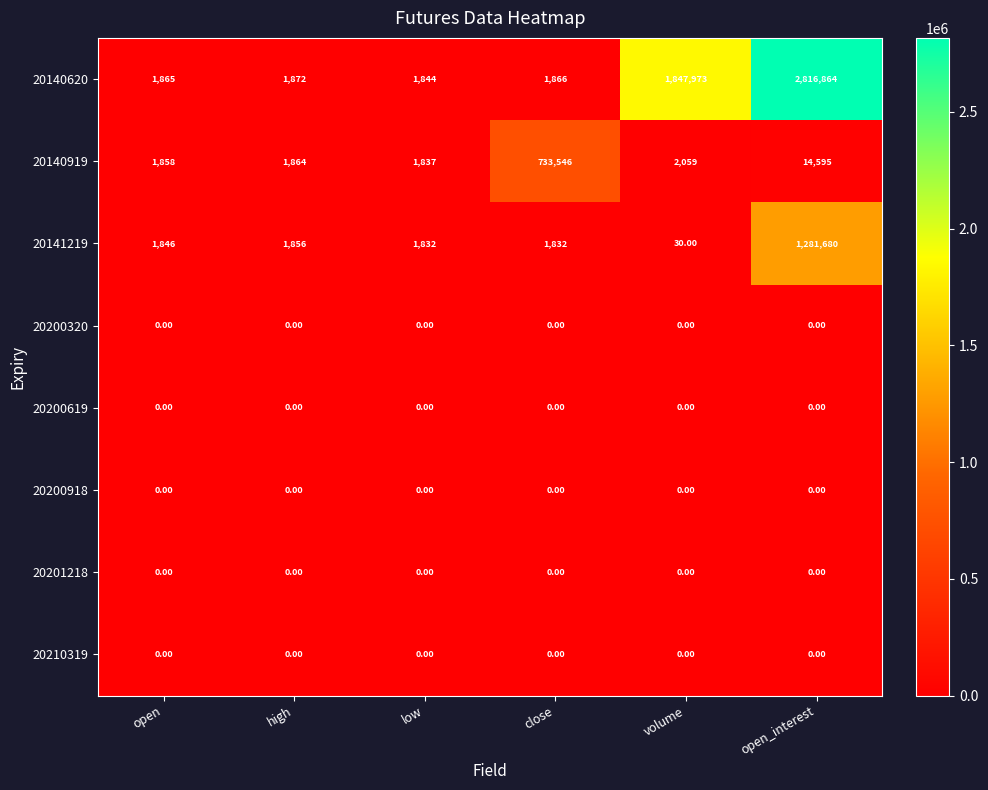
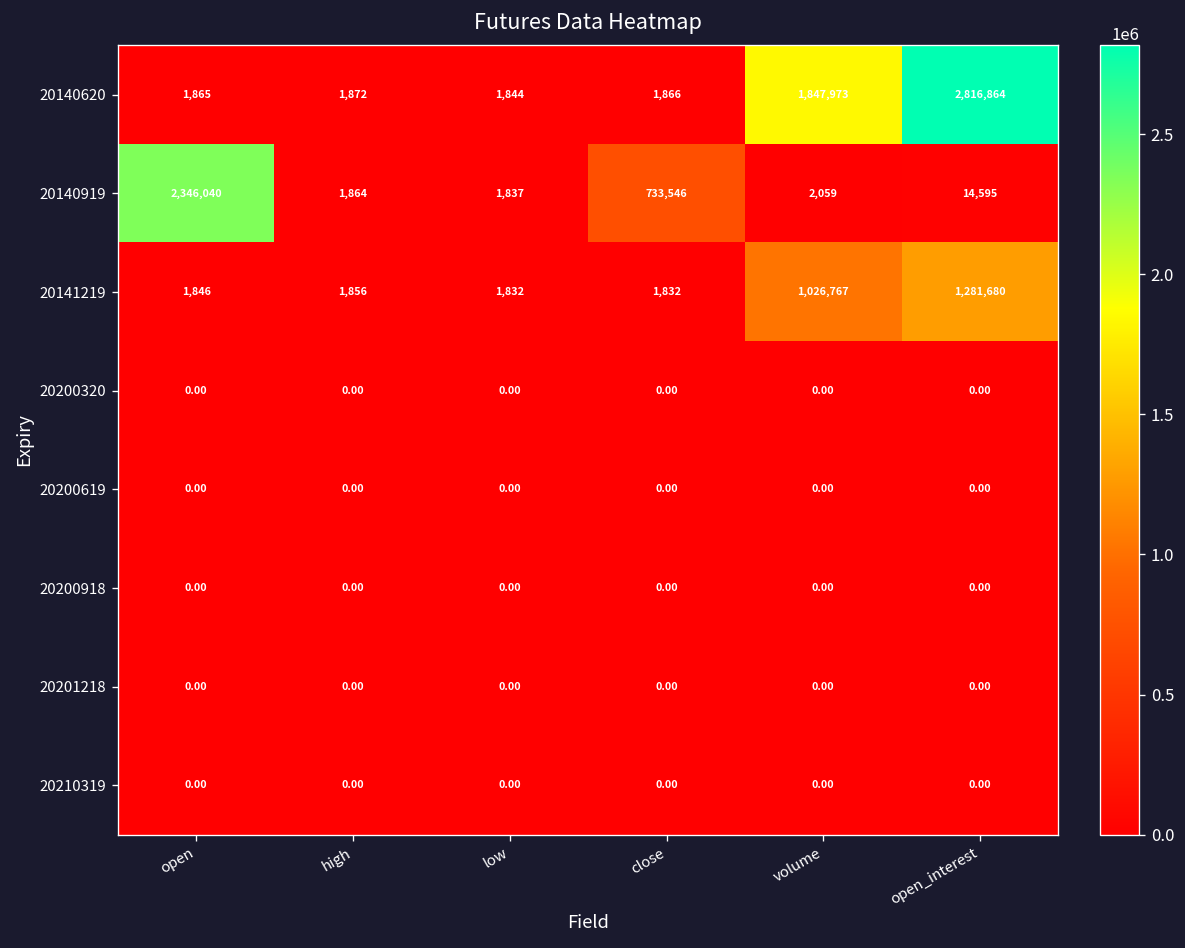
  {
    "20140620": {
      "open": "1,865",
      "high": "1,872",
      "low": "1,844",
      "close": "1,866",
      "volume": "1,847,973",
      "open_interest": "2,816,864"
    },
    "20140919": {
-     "open": "1,858",
+     "open": "2,346,040",
      "high": "1,864",
      "low": "1,837",
      "close": "733,546",
      "volume": "2,059",
      "open_interest": "14,595"
    },
    "20141219": {
      "open": "1,846",
      "high": "1,856",
      "low": "1,832",
      "close": "1,832",
-     "volume": "30.00",
+     "volume": "1,026,767",
      "open_interest": "1,281,680"
    },
    "20200320": {
      "open": "0.00",
      "high": "0.00",
      "low": "0.00",
      "close": "0.00",
      "volume": "0.00",
      "open_interest": "0.00"
    },
    "20200619": {
      "open": "0.00",
      "high": "0.00",
      "low": "0.00",
      "close": "0.00",
      "volume": "0.00",
      "open_interest": "0.00"
    },
    "20200918": {
      "open": "0.00",
      "high": "0.00",
      "low": "0.00",
      "close": "0.00",
      "volume": "0.00",
      "open_interest": "0.00"
    },
    "20201218": {
      "open": "0.00",
      "high": "0.00",
      "low": "0.00",
      "close": "0.00",
      "volume": "0.00",
      "open_interest": "0.00"
    },
    "20210319": {
      "open": "0.00",
      "high": "0.00",
      "low": "0.00",
      "close": "0.00",
      "volume": "0.00",
      "open_interest": "0.00"
    }
  }
